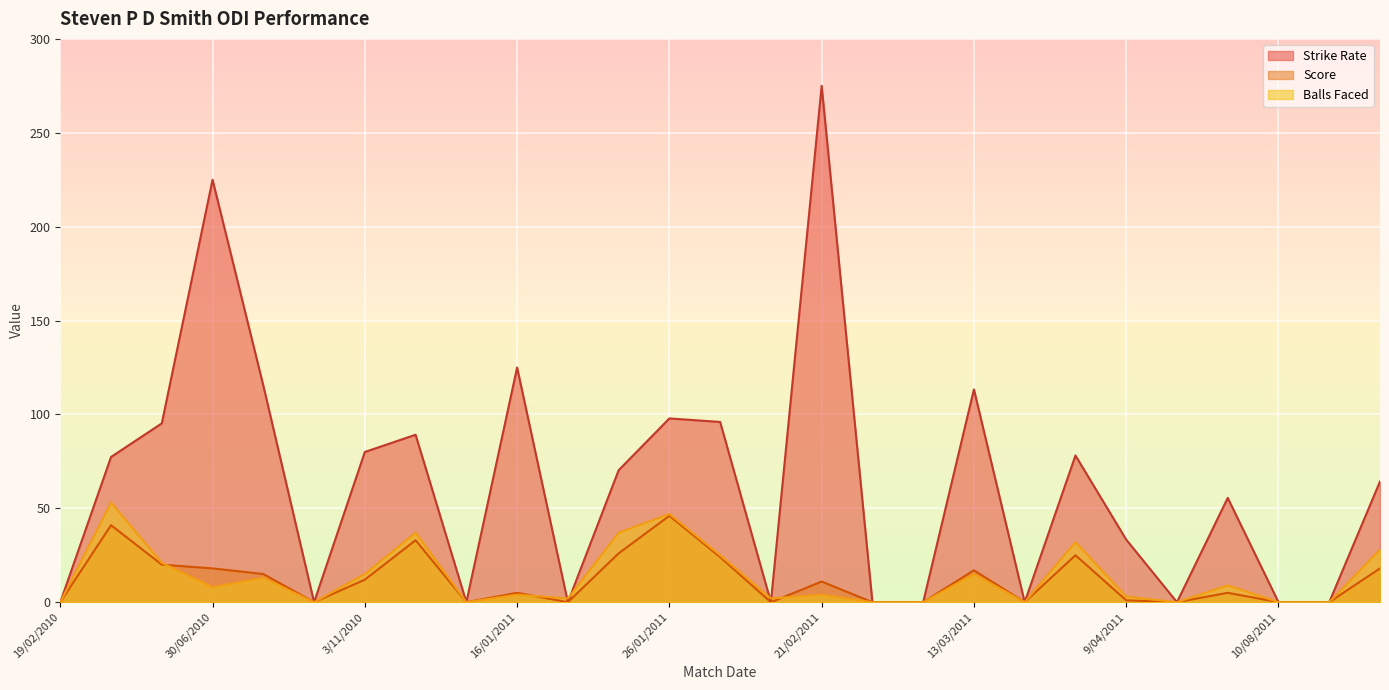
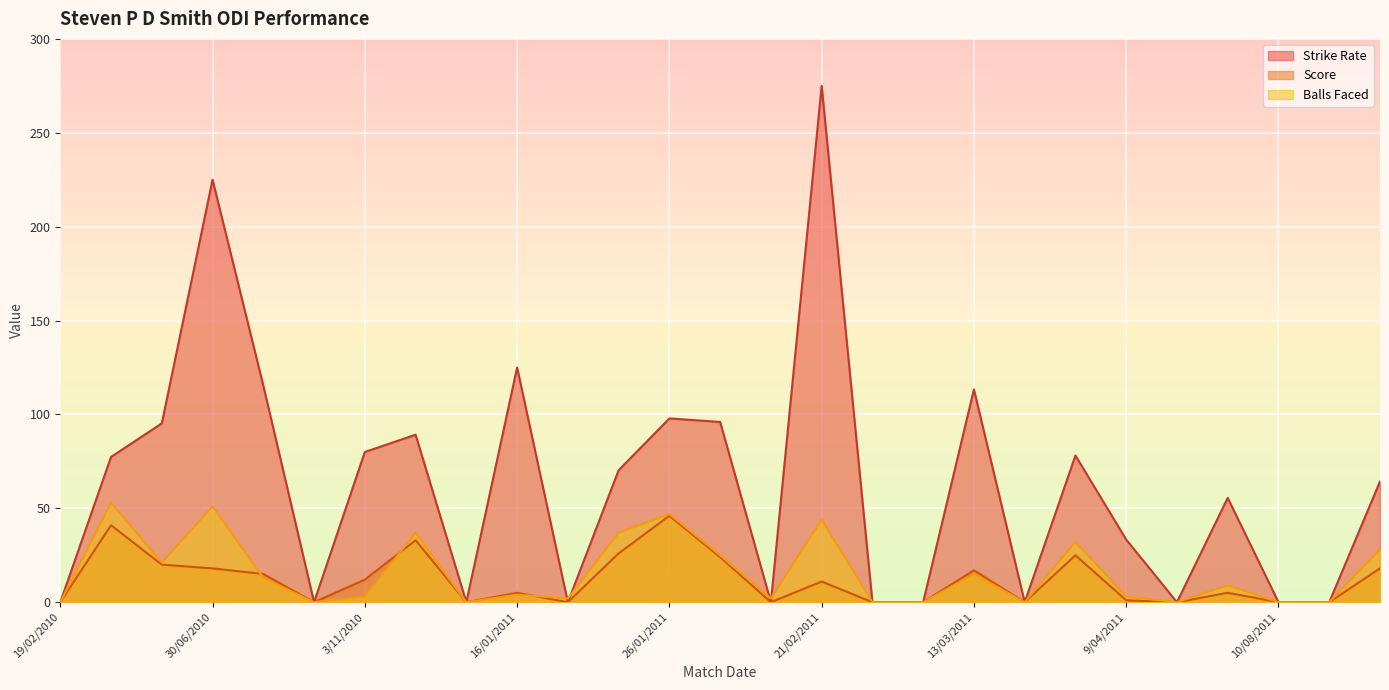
  {
    "Balls Faced": {
-     "30/06/2010": 8,
-     "3/11/2010": 15,
-     "21/02/2011": 4,
+     "30/06/2010": 51,
+     "3/11/2010": 3,
+     "21/02/2011": 44,
      "13/03/2011": 15,
      "9/04/2011": 3
    }
  }
